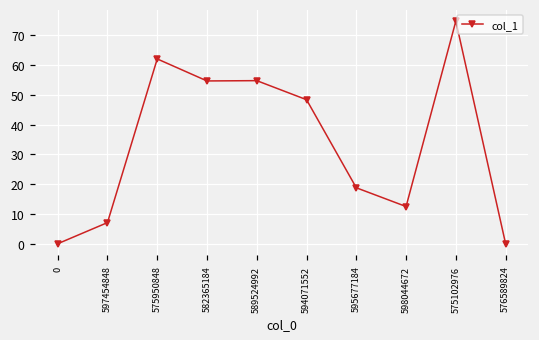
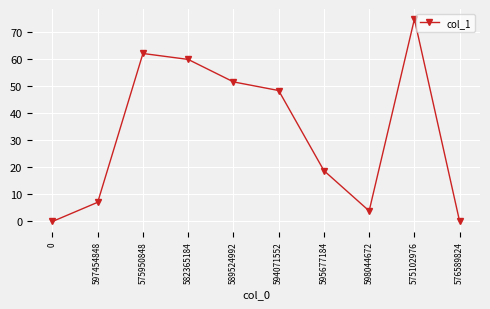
  {
    "0": 0,
    "597454848": 7,
    "575950848": 62,
-   "582365184": 55,
-   "589524992": 55,
+   "582365184": 60,
+   "589524992": 52,
    "594071552": 48,
    "595677184": 19,
-   "598044672": 13,
+   "598044672": 4,
    "575102976": 75,
    "576589824": 0
  }
